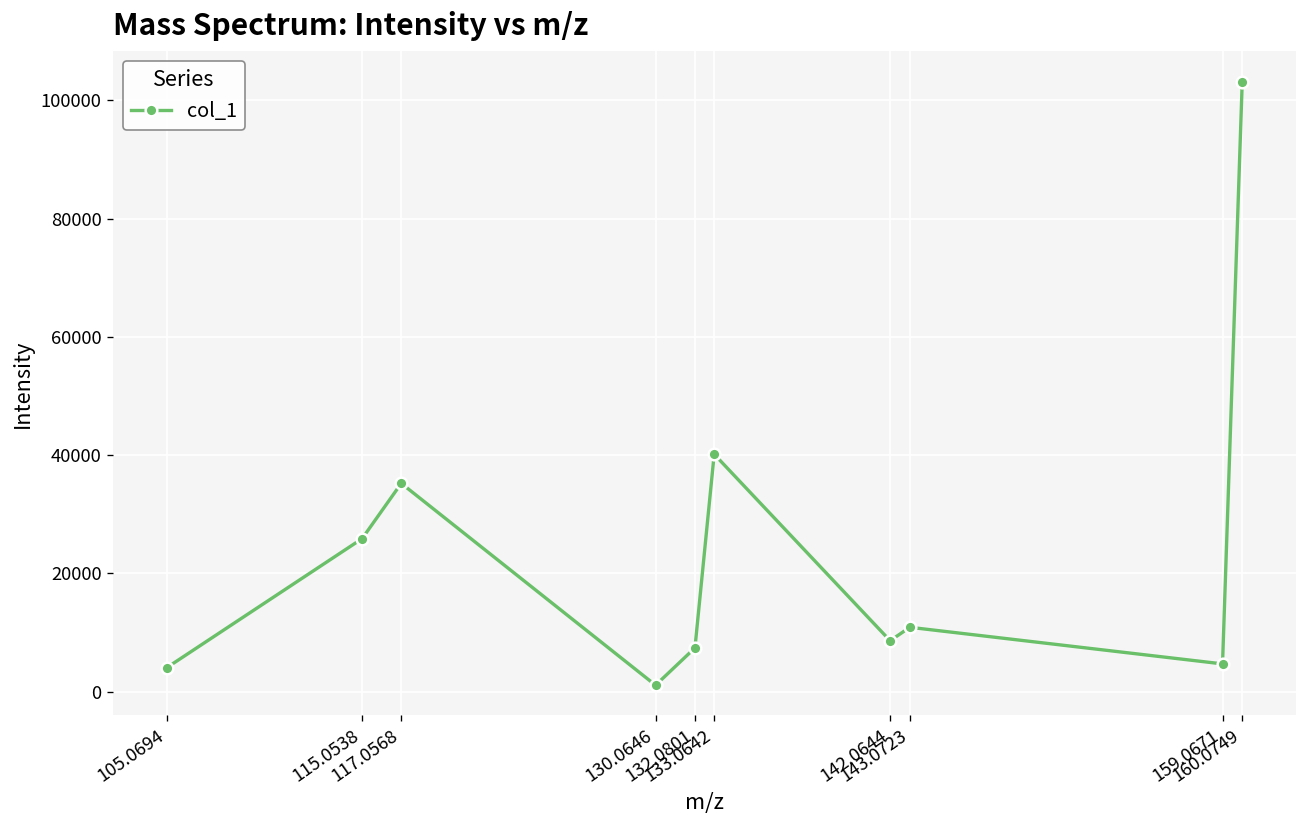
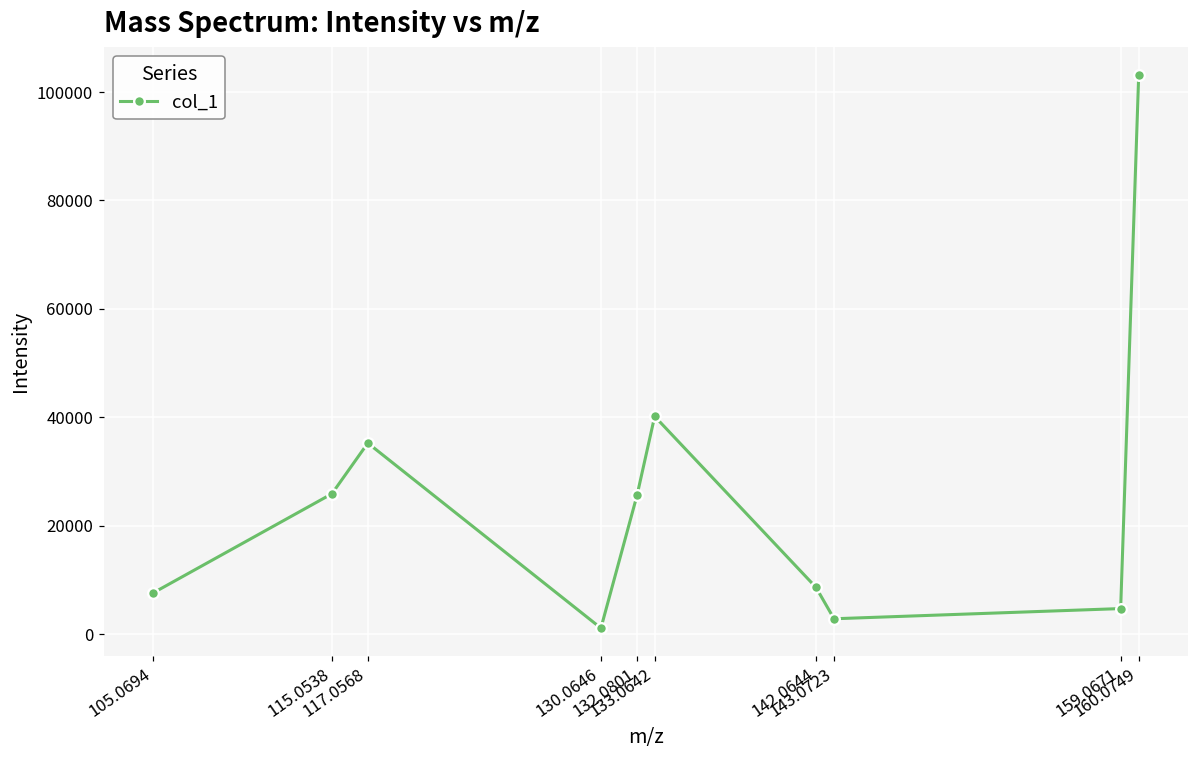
  {
-   "105.0694": 4000,
+   "105.0694": 8000,
    "115.0538": 26000,
    "117.0568": 35000,
    "130.0646": 1000,
-   "132.0801": 7000,
+   "132.0801": 26000,
    "133.0642": 40000,
    "142.0644": 9000,
-   "143.0723": 11000,
+   "143.0723": 3000,
    "159.0671": 5000,
    "160.0749": 103000
  }
